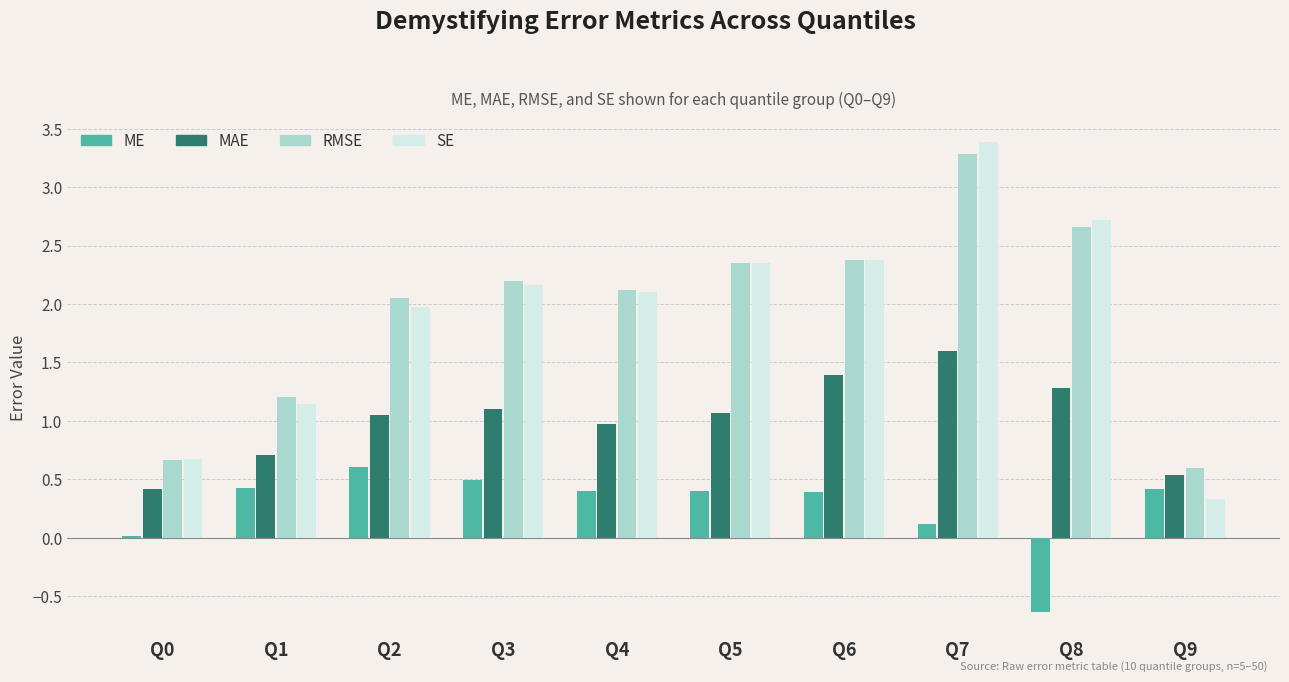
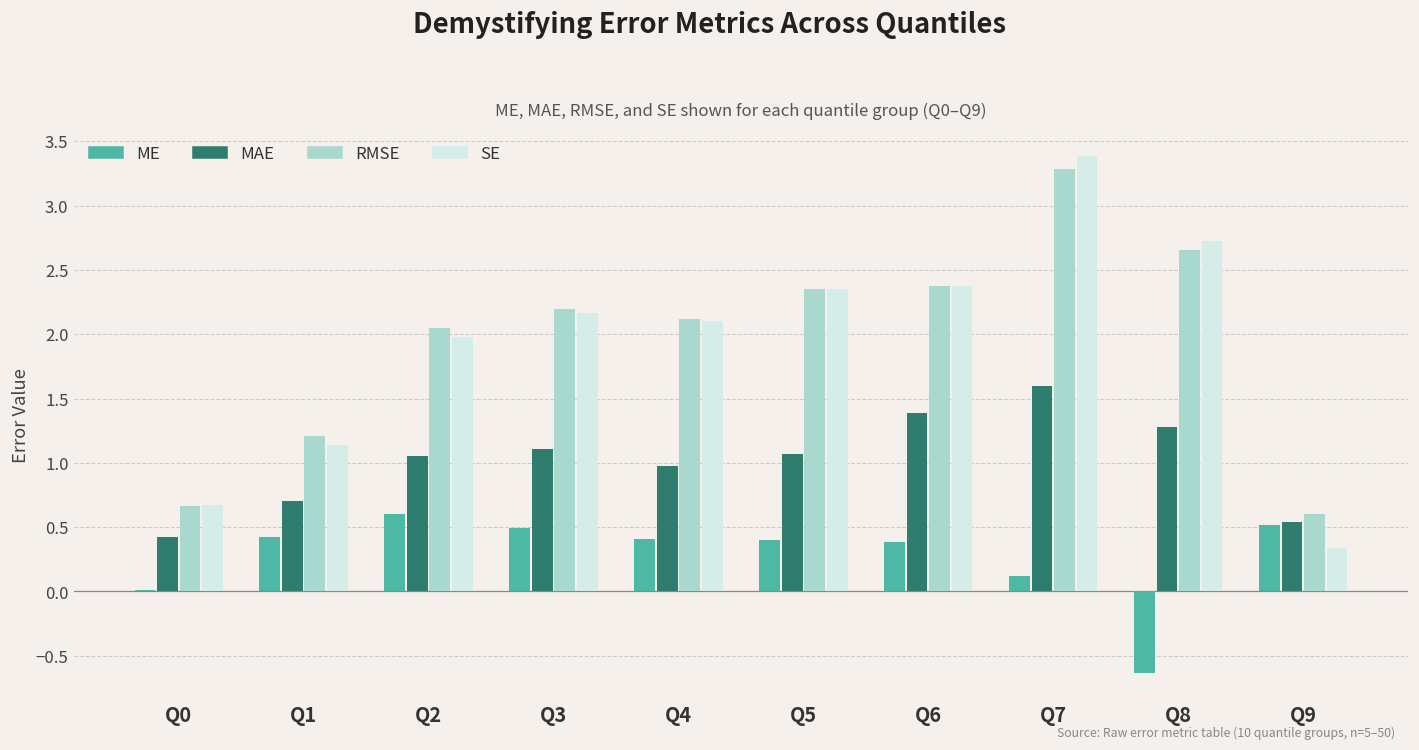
  {
    "ME": {
      "Q1": 0.43,
      "Q2": 0.60,
      "Q3": 0.49,
      "Q4": 0.40,
      "Q5": 0.40,
      "Q6": 0.39,
      "Q7": 0.12,
      "Q8": -0.64,
-     "Q9": 0.41
+     "Q9": 0.52
    },
    "MAE": {
      "Q0": 0.42,
      "Q1": 0.71,
      "Q2": 1.05,
      "Q3": 1.10,
      "Q4": 0.98,
      "Q5": 1.07,
      "Q6": 1.39,
      "Q7": 1.59,
      "Q8": 1.28,
      "Q9": 0.54
    }
  }
